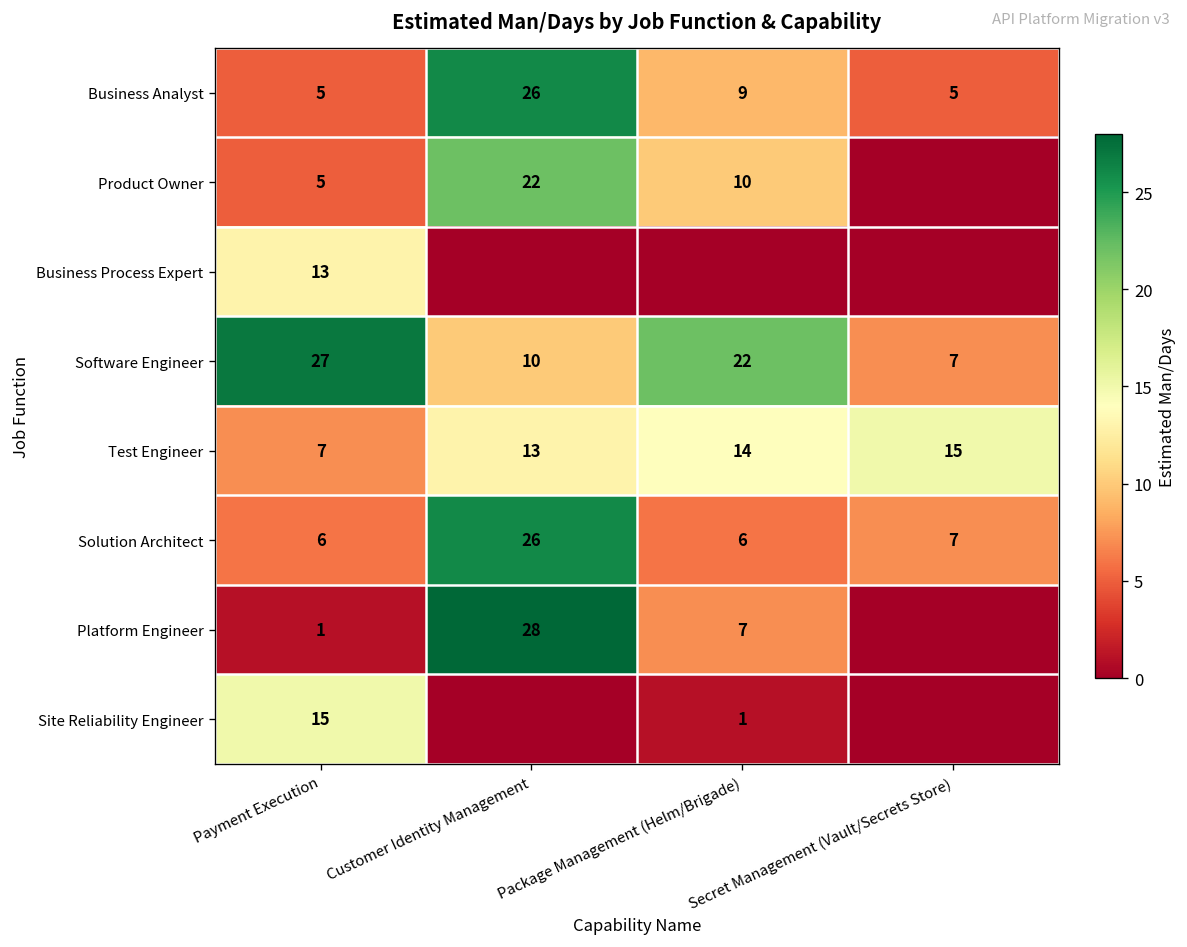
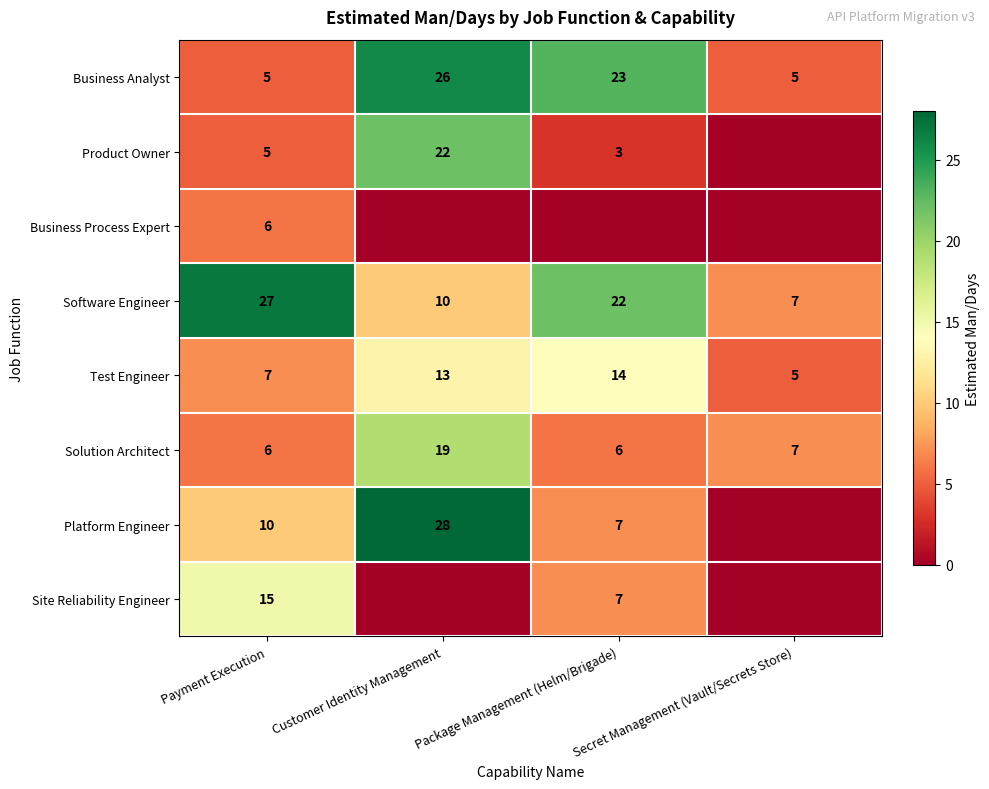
  {
    "Business Analyst": {
      "Payment Execution": 5,
      "Customer Identity Management": 26,
-     "Package Management (Helm/Brigade)": 9,
+     "Package Management (Helm/Brigade)": 23,
      "Secret Management (Vault/Secrets Store)": 5
    },
    "Product Owner": {
      "Payment Execution": 5,
      "Customer Identity Management": 22,
-     "Package Management (Helm/Brigade)": 10
+     "Package Management (Helm/Brigade)": 3
    },
    "Business Process Expert": {
-     "Payment Execution": 13
+     "Payment Execution": 6
    },
    "Software Engineer": {
      "Payment Execution": 27,
      "Customer Identity Management": 10,
      "Package Management (Helm/Brigade)": 22,
      "Secret Management (Vault/Secrets Store)": 7
    },
    "Test Engineer": {
      "Payment Execution": 7,
      "Customer Identity Management": 13,
      "Package Management (Helm/Brigade)": 14,
-     "Secret Management (Vault/Secrets Store)": 15
+     "Secret Management (Vault/Secrets Store)": 5
    },
    "Solution Architect": {
      "Payment Execution": 6,
-     "Customer Identity Management": 26,
+     "Customer Identity Management": 19,
      "Package Management (Helm/Brigade)": 6,
      "Secret Management (Vault/Secrets Store)": 7
    },
    "Platform Engineer": {
-     "Payment Execution": 1,
+     "Payment Execution": 10,
      "Customer Identity Management": 28,
      "Package Management (Helm/Brigade)": 7
    },
    "Site Reliability Engineer": {
      "Payment Execution": 15,
-     "Package Management (Helm/Brigade)": 1
+     "Package Management (Helm/Brigade)": 7
    }
  }
